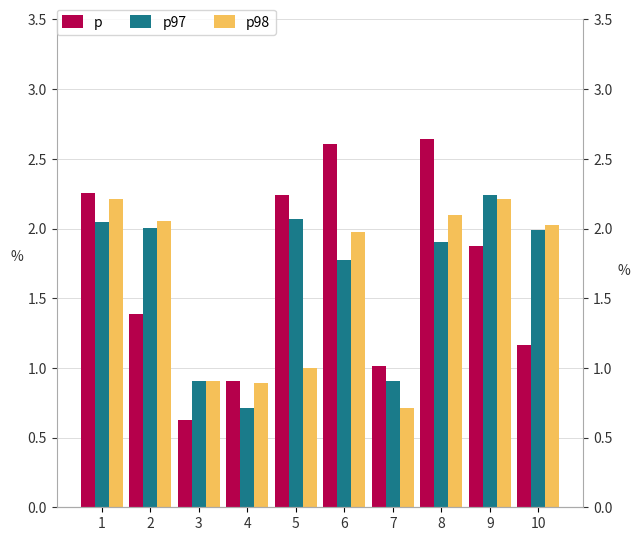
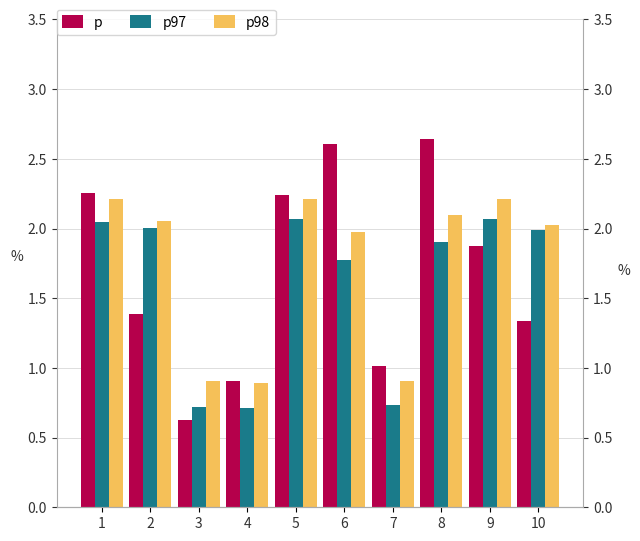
  {
    "p": {
      "1": 2.26,
      "2": 1.39,
      "3": 0.63,
      "4": 0.91,
      "5": 2.24,
      "6": 2.61,
      "7": 1.02,
      "8": 2.64,
      "9": 1.88,
-     "10": 1.16
+     "10": 1.34
    },
    "p97": {
      "1": 2.05,
      "2": 2.00,
-     "3": 0.91,
+     "3": 0.72,
      "4": 0.71,
      "5": 2.07,
      "6": 1.78,
-     "7": 0.91,
+     "7": 0.74,
      "8": 1.90,
-     "9": 2.24,
+     "9": 2.07,
      "10": 1.99
    },
    "p98": {
      "1": 2.21,
      "2": 2.05,
      "3": 0.91,
      "4": 0.89,
-     "5": 1.00,
+     "5": 2.21,
      "6": 1.98,
-     "7": 0.71,
+     "7": 0.91,
      "8": 2.10,
      "9": 2.21,
      "10": 2.03
    }
  }
